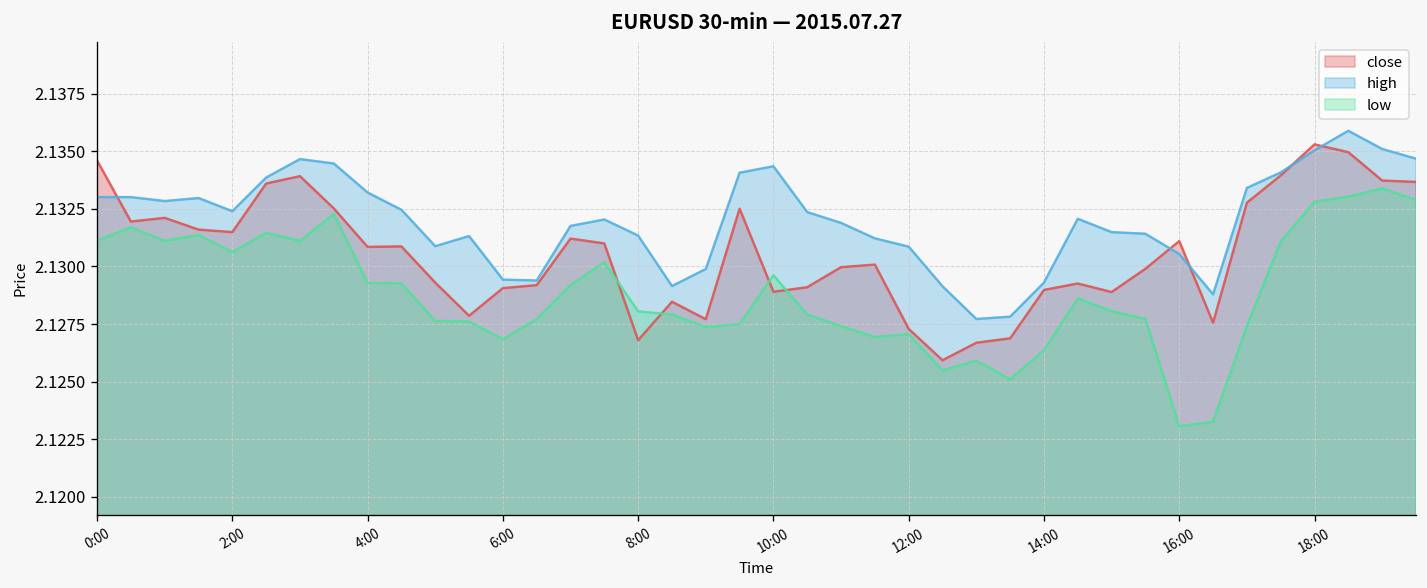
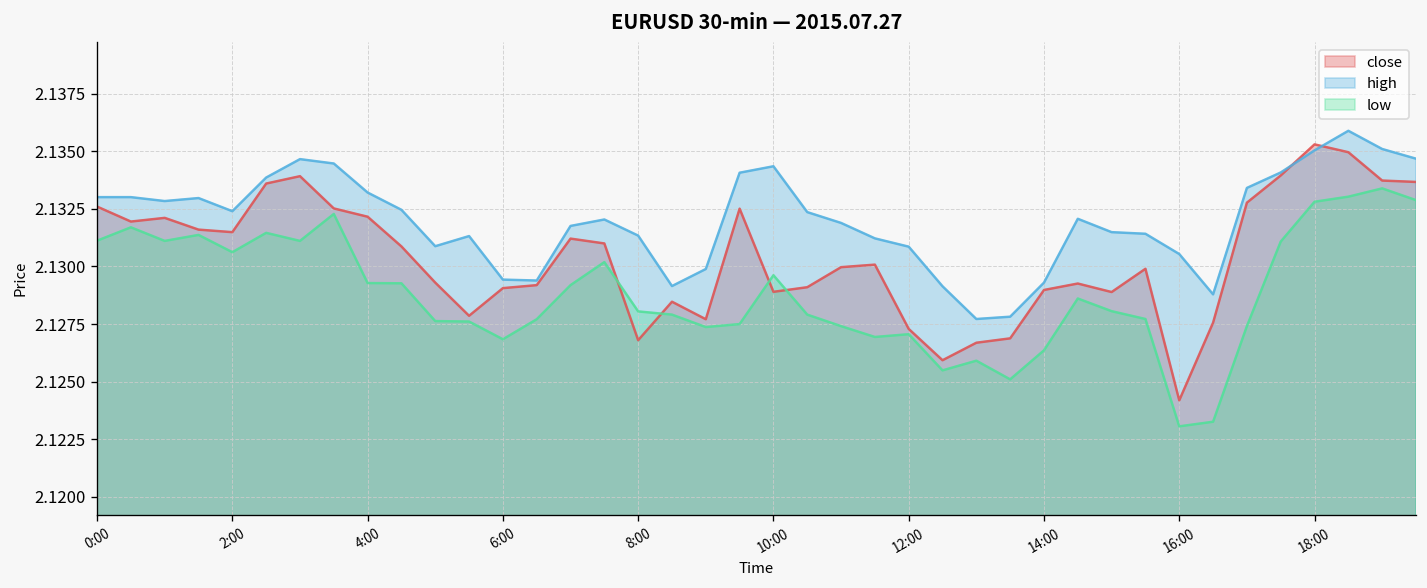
  {
    "close": {
-     "0:00": 2.1346,
+     "0:00": 2.1326,
      "2:00": 2.1315,
-     "4:00": 2.1309,
+     "4:00": 2.1322,
      "6:00": 2.1291,
      "8:00": 2.1268,
      "10:00": 2.1289,
      "12:00": 2.1273,
      "14:00": 2.1290,
-     "16:00": 2.1311,
+     "16:00": 2.1242,
      "18:00": 2.1353
    }
  }
